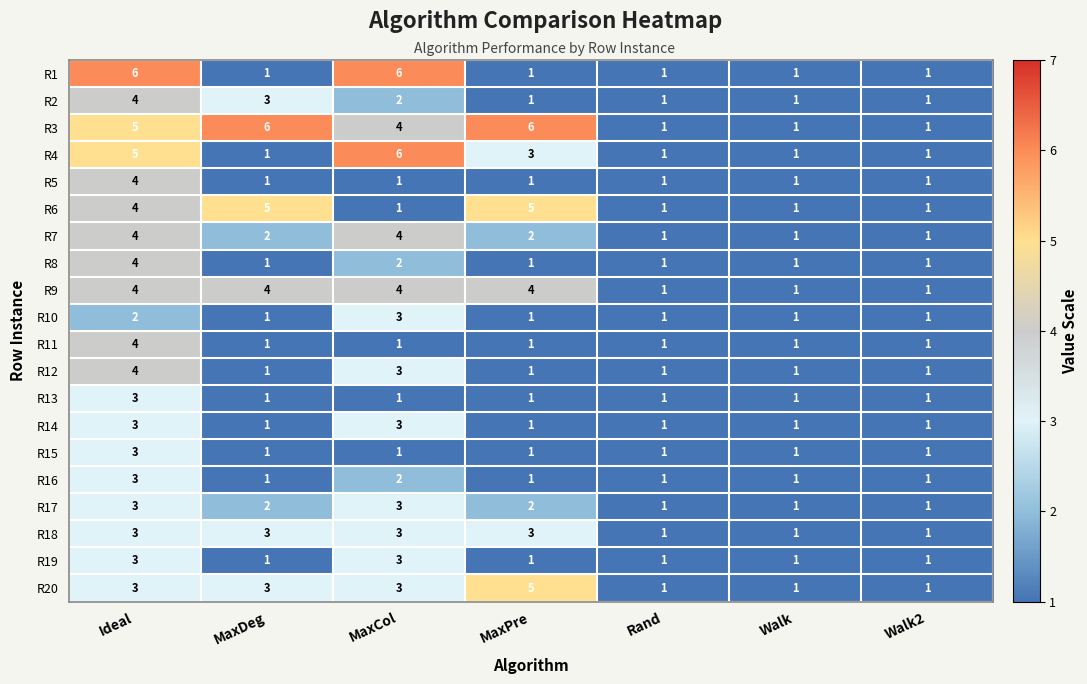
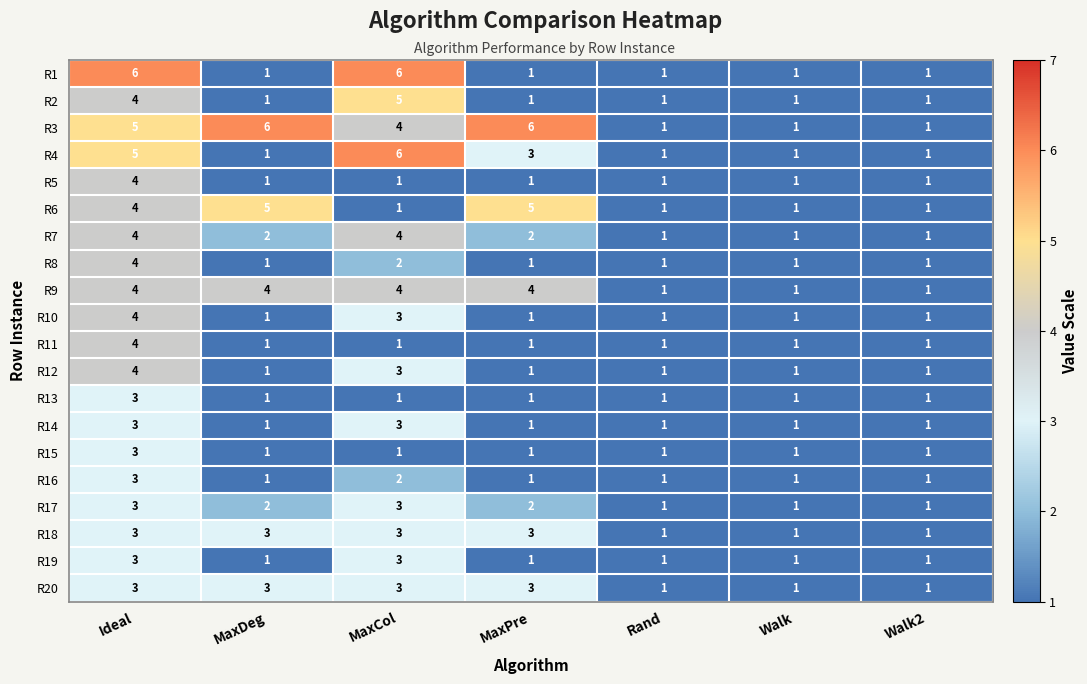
  {
    "R1": {
      "Ideal": 6,
      "MaxDeg": 1,
      "MaxCol": 6,
      "MaxPre": 1,
      "Rand": 1,
      "Walk": 1,
      "Walk2": 1
    },
    "R2": {
      "Ideal": 4,
-     "MaxDeg": 3,
-     "MaxCol": 2,
+     "MaxDeg": 1,
+     "MaxCol": 5,
      "MaxPre": 1,
      "Rand": 1,
      "Walk": 1,
      "Walk2": 1
    },
    "R3": {
      "Ideal": 5,
      "MaxDeg": 6,
      "MaxCol": 4,
      "MaxPre": 6,
      "Rand": 1,
      "Walk": 1,
      "Walk2": 1
    },
    "R4": {
      "Ideal": 5,
      "MaxDeg": 1,
      "MaxCol": 6,
      "MaxPre": 3,
      "Rand": 1,
      "Walk": 1,
      "Walk2": 1
    },
    "R5": {
      "Ideal": 4,
      "MaxDeg": 1,
      "MaxCol": 1,
      "MaxPre": 1,
      "Rand": 1,
      "Walk": 1,
      "Walk2": 1
    },
    "R6": {
      "Ideal": 4,
      "MaxDeg": 5,
      "MaxCol": 1,
      "MaxPre": 5,
      "Rand": 1,
      "Walk": 1,
      "Walk2": 1
    },
    "R7": {
      "Ideal": 4,
      "MaxDeg": 2,
      "MaxCol": 4,
      "MaxPre": 2,
      "Rand": 1,
      "Walk": 1,
      "Walk2": 1
    },
    "R8": {
      "Ideal": 4,
      "MaxDeg": 1,
      "MaxCol": 2,
      "MaxPre": 1,
      "Rand": 1,
      "Walk": 1,
      "Walk2": 1
    },
    "R9": {
      "Ideal": 4,
      "MaxDeg": 4,
      "MaxCol": 4,
      "MaxPre": 4,
      "Rand": 1,
      "Walk": 1,
      "Walk2": 1
    },
    "R10": {
-     "Ideal": 2,
+     "Ideal": 4,
      "MaxDeg": 1,
      "MaxCol": 3,
      "MaxPre": 1,
      "Rand": 1,
      "Walk": 1,
      "Walk2": 1
    },
    "R11": {
      "Ideal": 4,
      "MaxDeg": 1,
      "MaxCol": 1,
      "MaxPre": 1,
      "Rand": 1,
      "Walk": 1,
      "Walk2": 1
    },
    "R12": {
      "Ideal": 4,
      "MaxDeg": 1,
      "MaxCol": 3,
      "MaxPre": 1,
      "Rand": 1,
      "Walk": 1,
      "Walk2": 1
    },
    "R13": {
      "Ideal": 3,
      "MaxDeg": 1,
      "MaxCol": 1,
      "MaxPre": 1,
      "Rand": 1,
      "Walk": 1,
      "Walk2": 1
    },
    "R14": {
      "Ideal": 3,
      "MaxDeg": 1,
      "MaxCol": 3,
      "MaxPre": 1,
      "Rand": 1,
      "Walk": 1,
      "Walk2": 1
    },
    "R15": {
      "Ideal": 3,
      "MaxDeg": 1,
      "MaxCol": 1,
      "MaxPre": 1,
      "Rand": 1,
      "Walk": 1,
      "Walk2": 1
    },
    "R16": {
      "Ideal": 3,
      "MaxDeg": 1,
      "MaxCol": 2,
      "MaxPre": 1,
      "Rand": 1,
      "Walk": 1,
      "Walk2": 1
    },
    "R17": {
      "Ideal": 3,
      "MaxDeg": 2,
      "MaxCol": 3,
      "MaxPre": 2,
      "Rand": 1,
      "Walk": 1,
      "Walk2": 1
    },
    "R18": {
      "Ideal": 3,
      "MaxDeg": 3,
      "MaxCol": 3,
      "MaxPre": 3,
      "Rand": 1,
      "Walk": 1,
      "Walk2": 1
    },
    "R19": {
      "Ideal": 3,
      "MaxDeg": 1,
      "MaxCol": 3,
      "MaxPre": 1,
      "Rand": 1,
      "Walk": 1,
      "Walk2": 1
    },
    "R20": {
      "Ideal": 3,
      "MaxDeg": 3,
      "MaxCol": 3,
-     "MaxPre": 5,
+     "MaxPre": 3,
      "Rand": 1,
      "Walk": 1,
      "Walk2": 1
    }
  }
